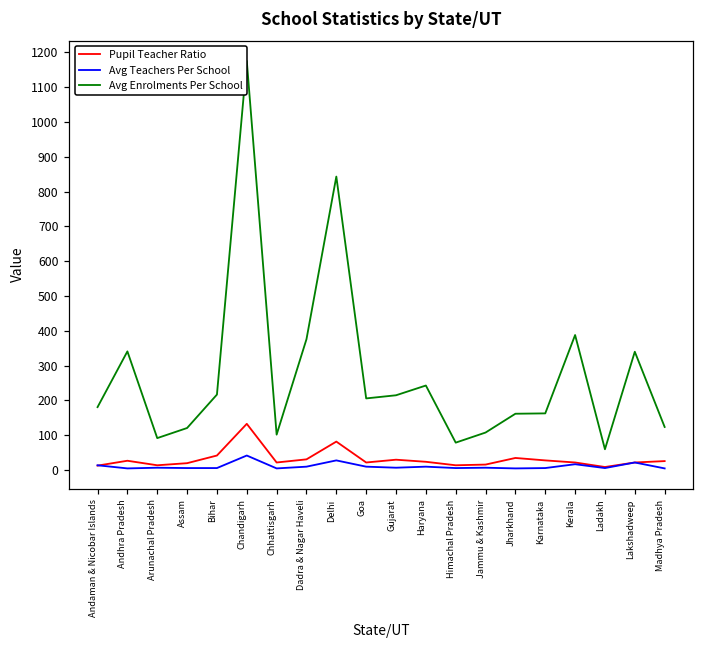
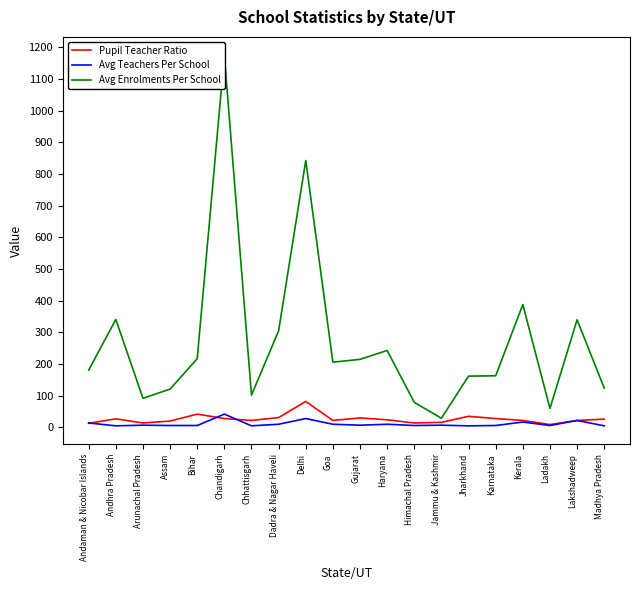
  {
    "Pupil Teacher Ratio": {
      "Andhra Pradesh": 30,
      "Assam": 20,
      "Bihar": 40,
-     "Chandigarh": 130,
+     "Chandigarh": 30,
      "Chhattisgarh": 20,
      "Dadra & Nagar Haveli": 30,
      "Delhi": 80,
      "Goa": 20,
      "Gujarat": 30,
      "Haryana": 20,
      "Jammu & Kashmir": 20,
      "Jharkhand": 40,
      "Karnataka": 30,
      "Madhya Pradesh": 30
    },
    "Avg Teachers Per School": {
      "Andhra Pradesh": 10,
      "Assam": 10,
      "Bihar": 10,
      "Chandigarh": 40,
      "Chhattisgarh": 10,
      "Dadra & Nagar Haveli": 10,
      "Delhi": 30,
      "Goa": 10,
      "Gujarat": 10,
      "Haryana": 10,
      "Jammu & Kashmir": 10,
      "Jharkhand": 10,
      "Karnataka": 10,
      "Madhya Pradesh": 10
    },
    "Avg Enrolments Per School": {
      "Andaman & Nicobar Islands": 180,
      "Andhra Pradesh": 340,
      "Arunachal Pradesh": 90,
      "Assam": 120,
      "Bihar": 220,
      "Chhattisgarh": 100,
-     "Dadra & Nagar Haveli": 380,
+     "Dadra & Nagar Haveli": 310,
      "Delhi": 840,
      "Goa": 210,
      "Gujarat": 220,
      "Haryana": 240,
      "Himachal Pradesh": 80,
-     "Jammu & Kashmir": 110,
+     "Jammu & Kashmir": 30,
      "Jharkhand": 160,
      "Karnataka": 160,
      "Kerala": 390,
      "Ladakh": 60,
      "Lakshadweep": 340,
      "Madhya Pradesh": 120
    }
  }
